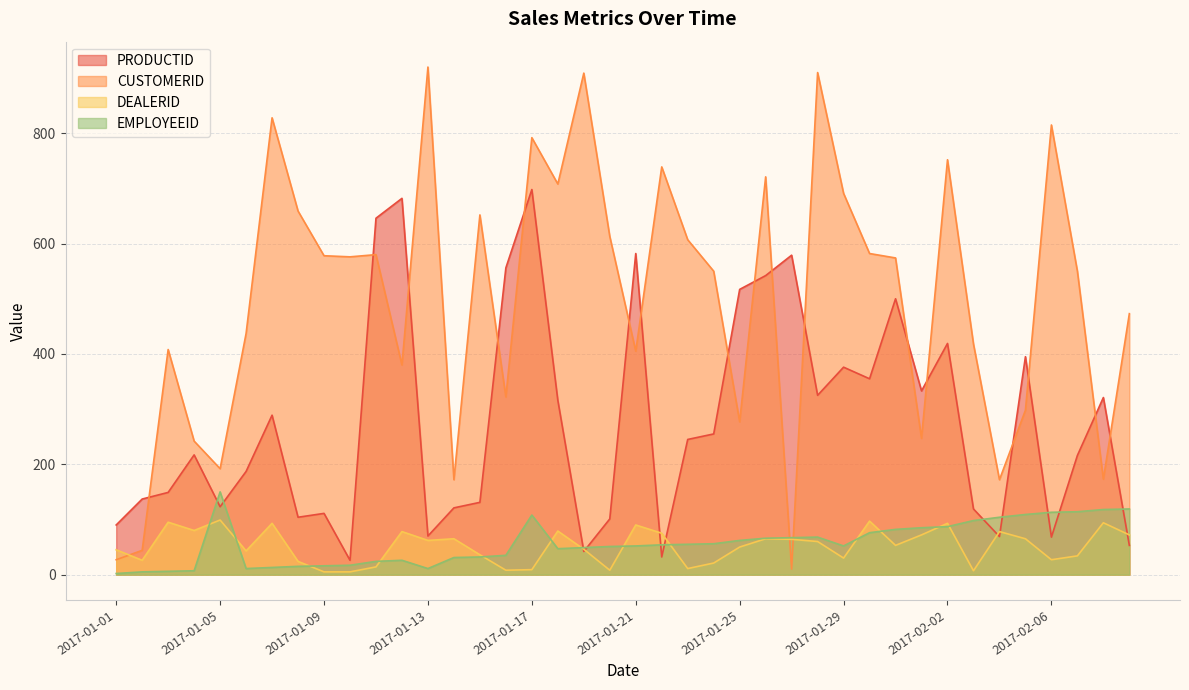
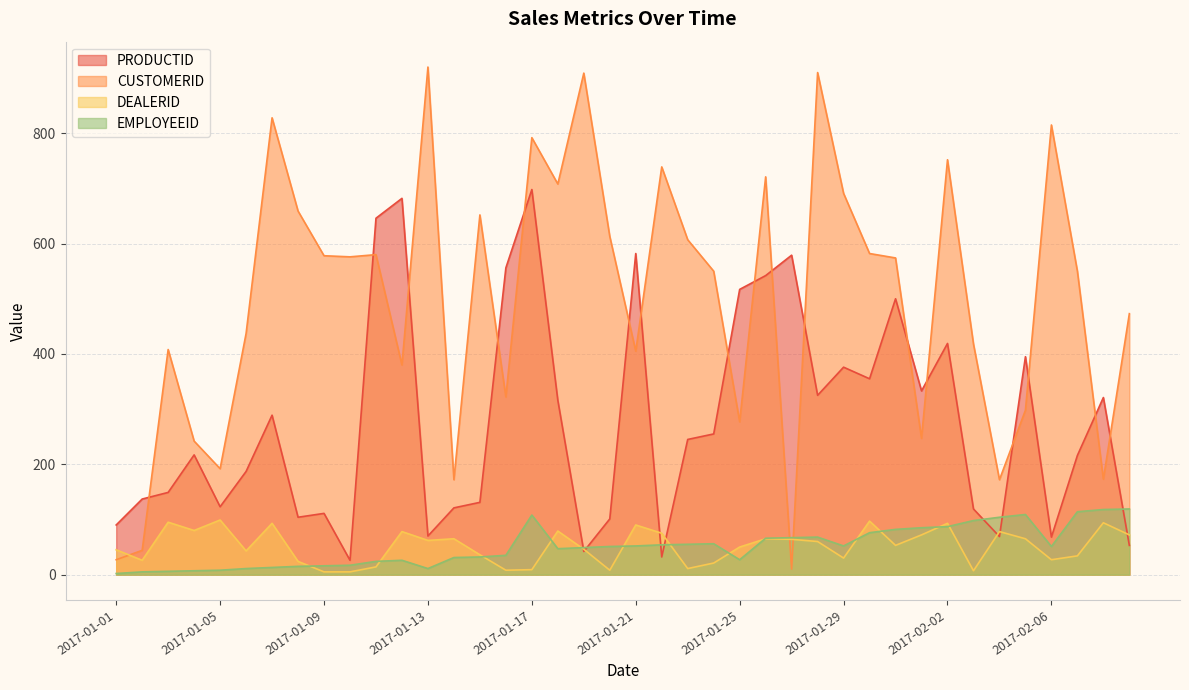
  {
    "EMPLOYEEID": {
      "2017-01-01": 0,
-     "2017-01-05": 150,
+     "2017-01-05": 10,
      "2017-01-09": 20,
      "2017-01-13": 10,
      "2017-01-17": 110,
      "2017-01-21": 50,
-     "2017-01-25": 60,
+     "2017-01-25": 30,
      "2017-01-29": 50,
      "2017-02-02": 90,
-     "2017-02-06": 110
+     "2017-02-06": 50
    }
  }
